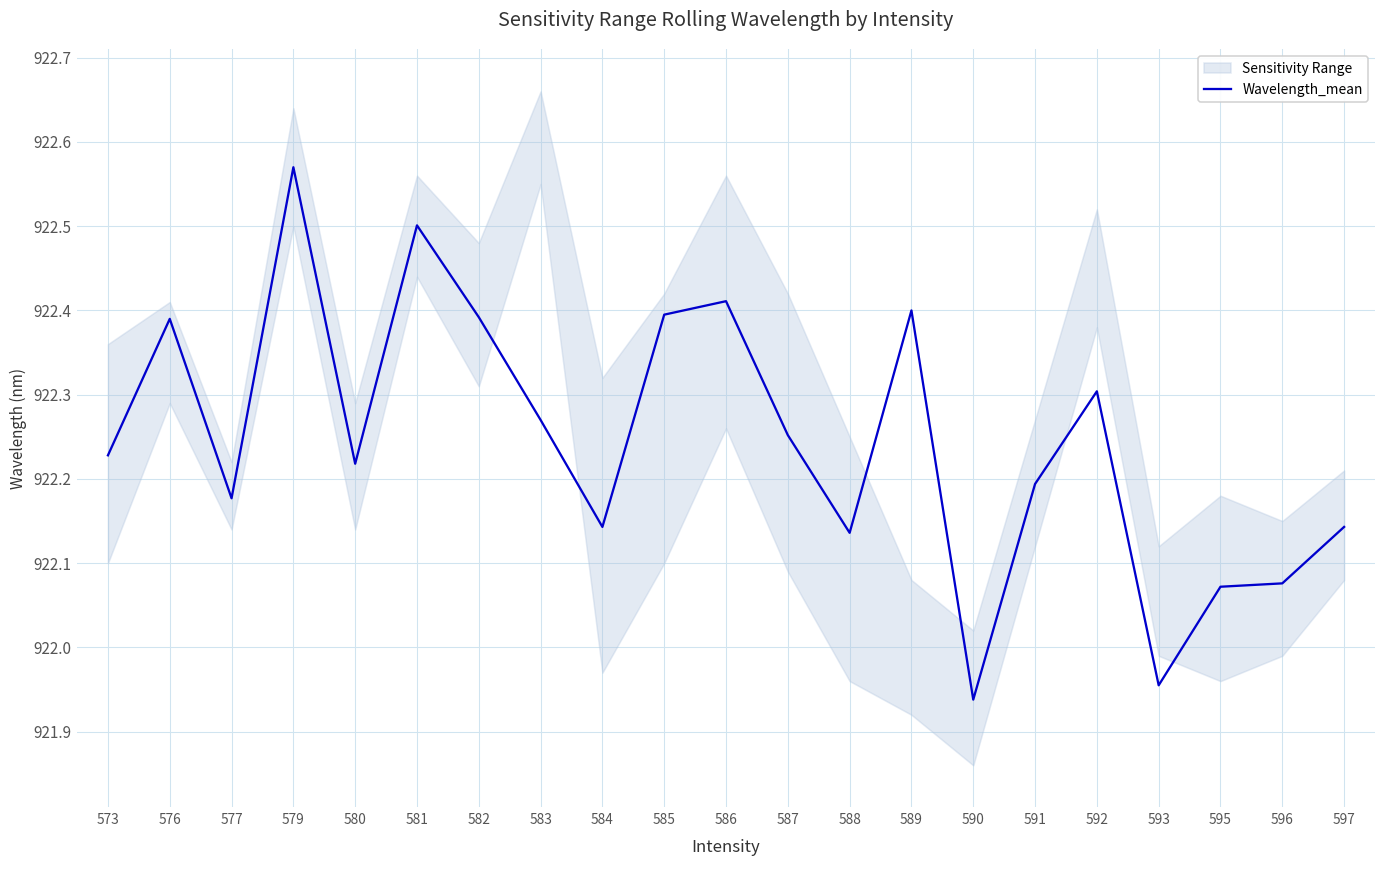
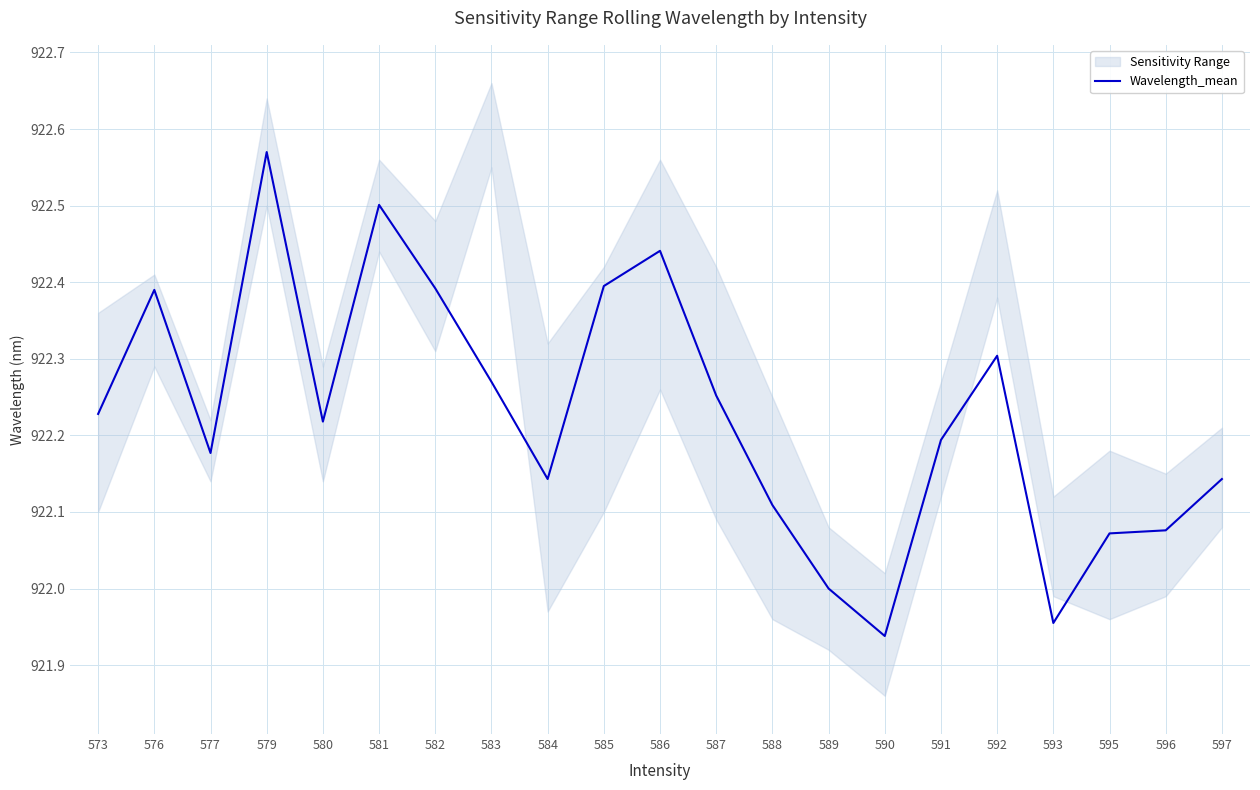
  {
    "Wavelength_mean": {
      "573": 922.23,
      "576": 922.39,
      "577": 922.18,
      "579": 922.57,
      "580": 922.22,
      "581": 922.50,
      "582": 922.39,
      "583": 922.27,
      "584": 922.14,
      "585": 922.40,
-     "586": 922.41,
+     "586": 922.44,
      "587": 922.25,
-     "588": 922.14,
-     "589": 922.4,
+     "588": 922.11,
+     "589": 922.0,
      "590": 921.94,
      "591": 922.19,
      "592": 922.30,
      "593": 921.96,
      "595": 922.07,
      "596": 922.08,
      "597": 922.14
    }
  }
